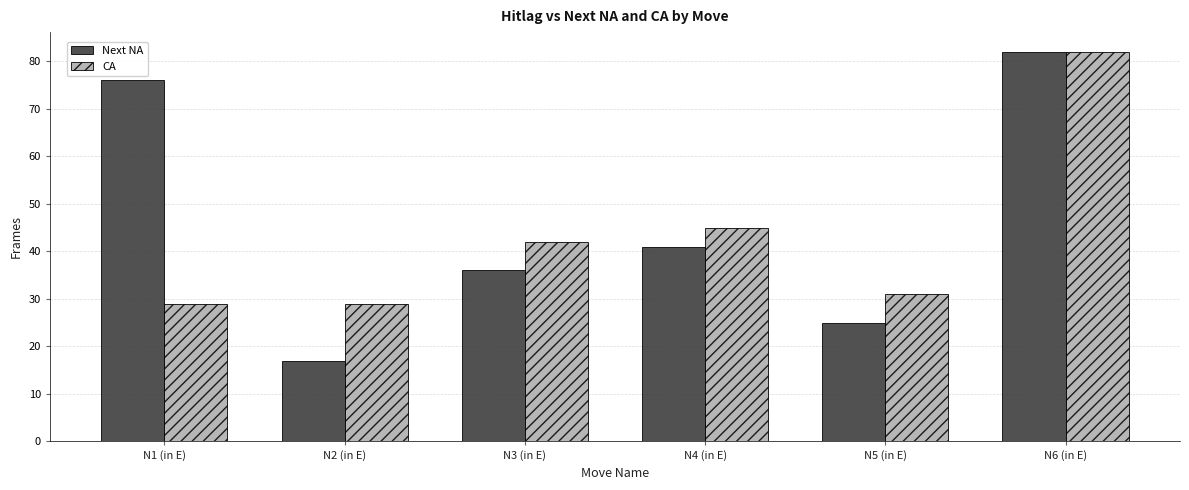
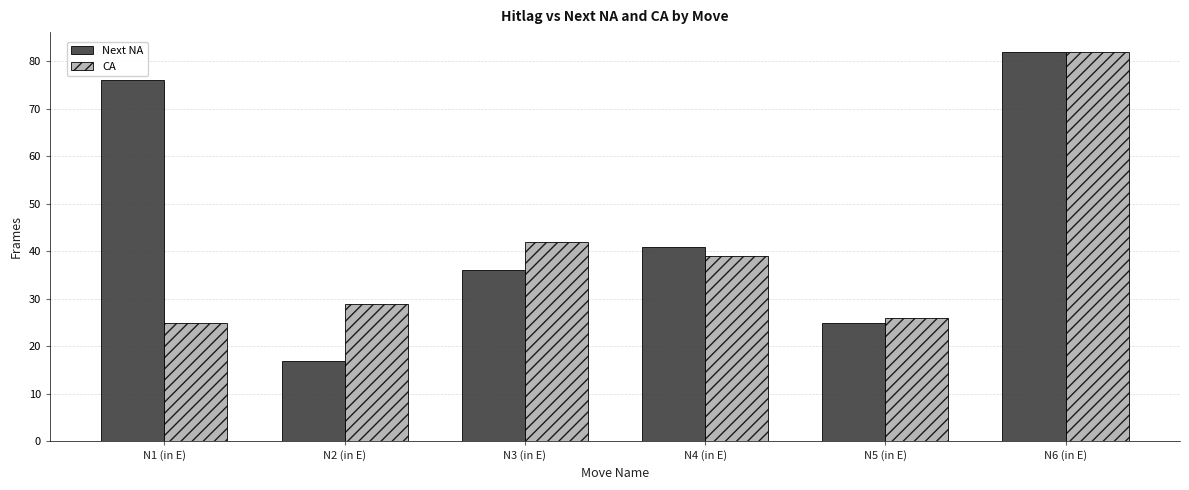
  {
    "Next NA": {
      "N1 (in E)": 76,
      "N2 (in E)": 17,
      "N3 (in E)": 36,
      "N4 (in E)": 41,
      "N5 (in E)": 25,
      "N6 (in E)": 82
    },
    "CA": {
-     "N1 (in E)": 29,
+     "N1 (in E)": 25,
      "N2 (in E)": 29,
      "N3 (in E)": 42,
-     "N4 (in E)": 45,
-     "N5 (in E)": 31,
+     "N4 (in E)": 39,
+     "N5 (in E)": 26,
      "N6 (in E)": 82
    }
  }
